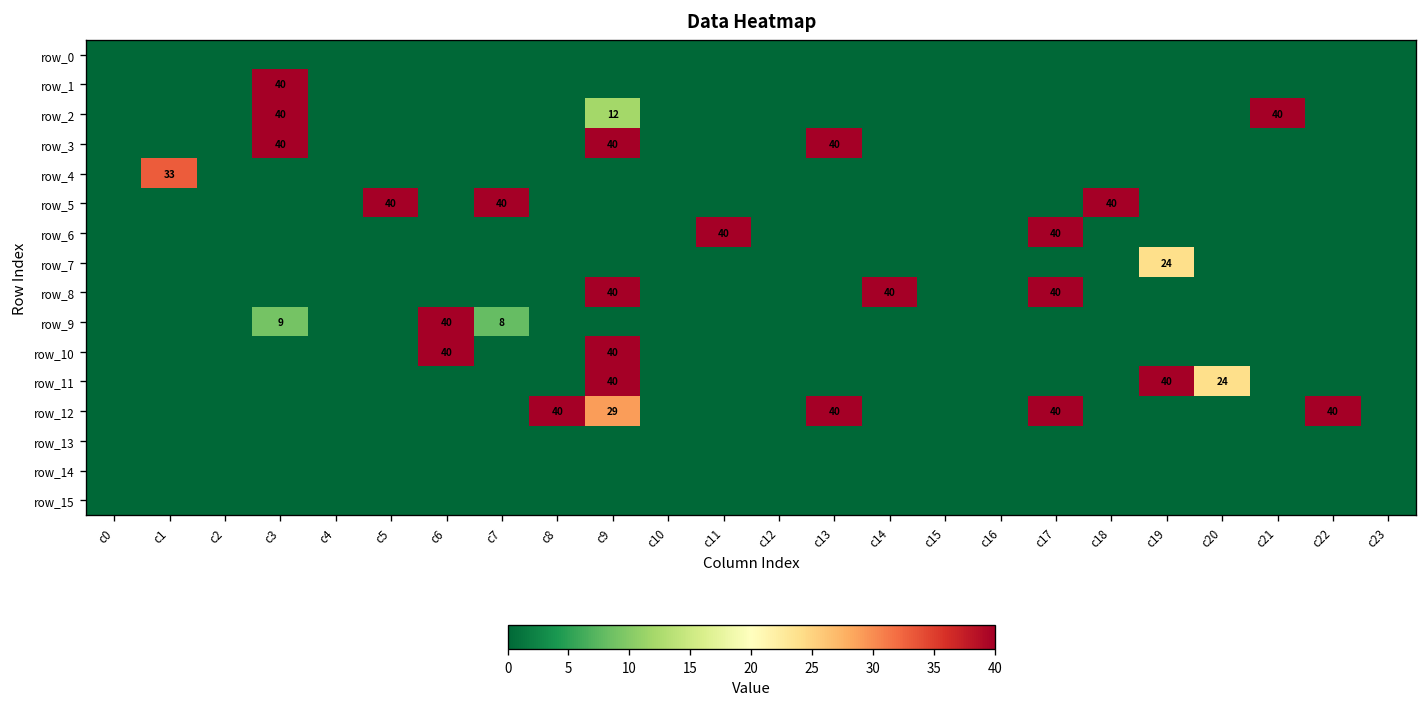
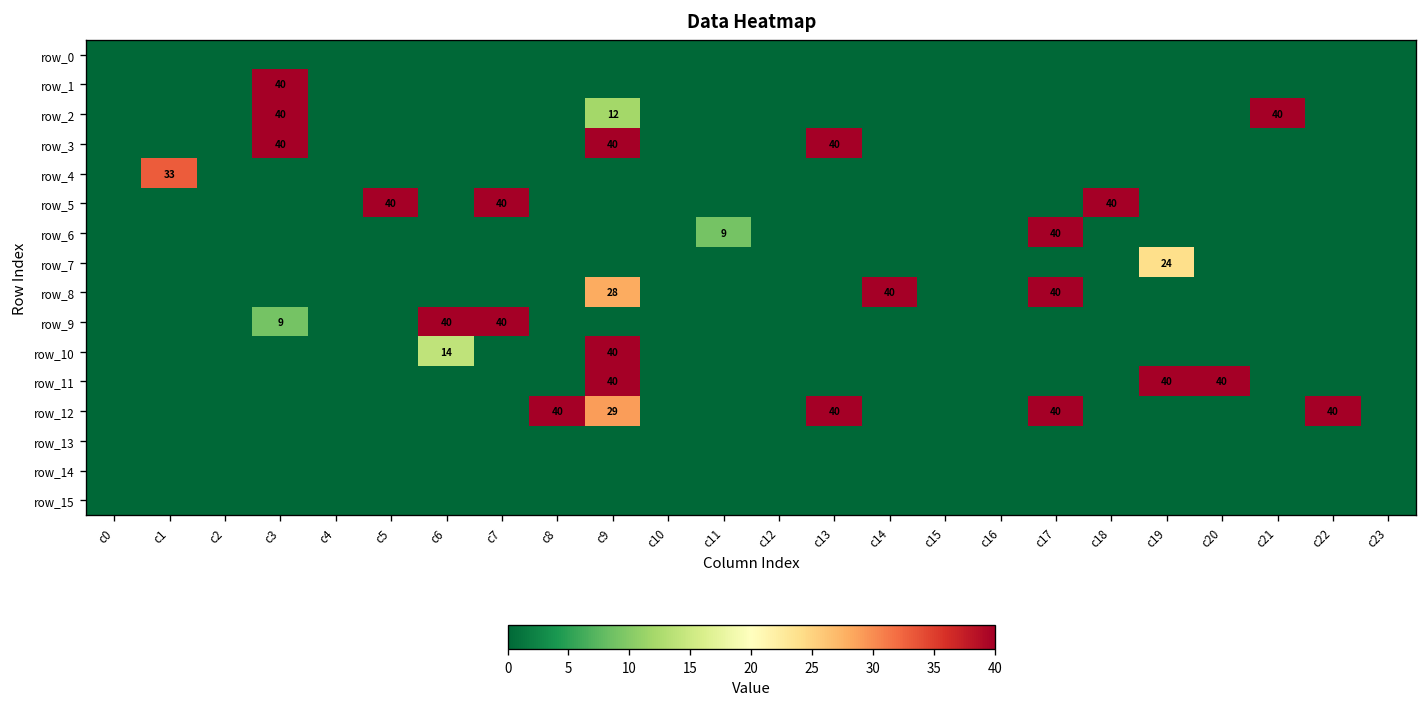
  {
    "row_1": {
      "c3": 40
    },
    "row_2": {
      "c3": 40,
      "c9": 12,
      "c21": 40
    },
    "row_3": {
      "c3": 40,
      "c9": 40,
      "c13": 40
    },
    "row_4": {
      "c1": 33
    },
    "row_5": {
      "c5": 40,
      "c7": 40,
      "c18": 40
    },
    "row_6": {
-     "c11": 40,
+     "c11": 9,
      "c17": 40
    },
    "row_7": {
      "c19": 24
    },
    "row_8": {
-     "c9": 40,
+     "c9": 28,
      "c14": 40,
      "c17": 40
    },
    "row_9": {
      "c3": 9,
      "c6": 40,
-     "c7": 8
+     "c7": 40
    },
    "row_10": {
-     "c6": 40,
+     "c6": 14,
      "c9": 40
    },
    "row_11": {
      "c9": 40,
      "c19": 40,
-     "c20": 24
+     "c20": 40
    },
    "row_12": {
      "c8": 40,
      "c9": 29,
      "c13": 40,
      "c17": 40,
      "c22": 40
    }
  }
